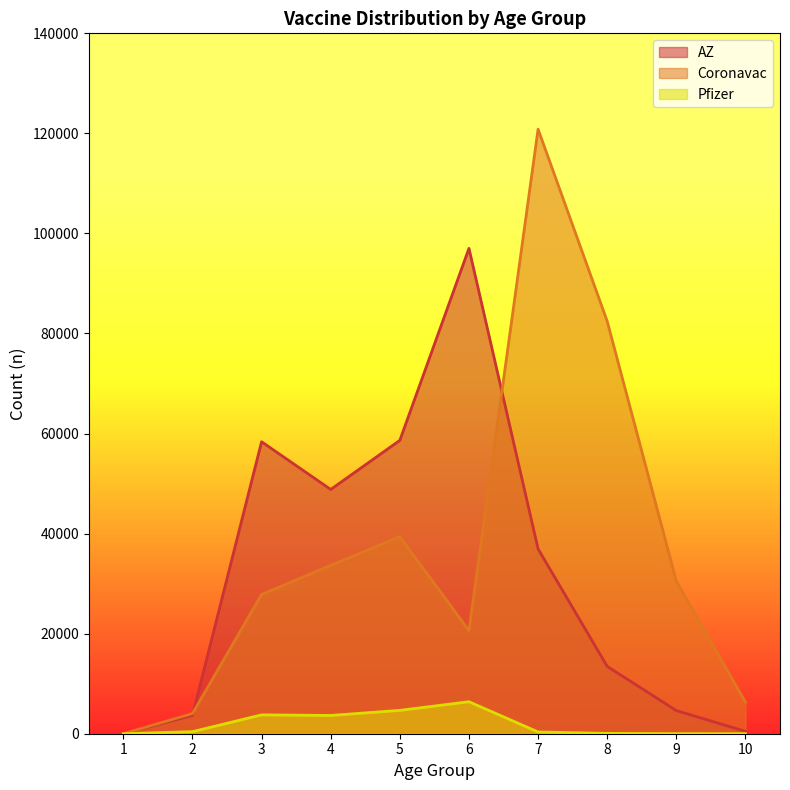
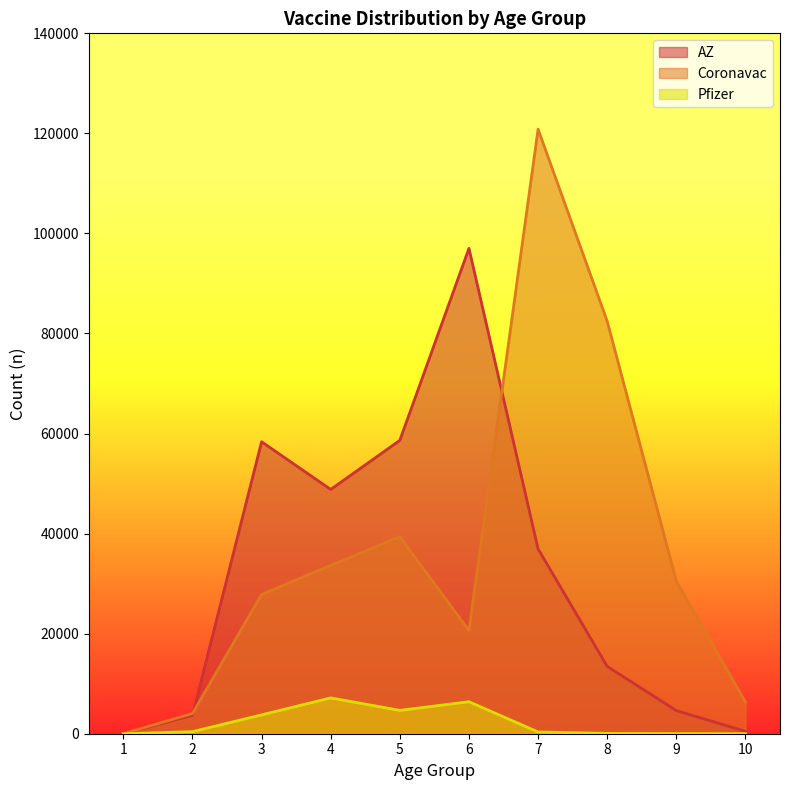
  {
    "AZ": {
      "3": 58000,
      "4": 49000,
      "5": 59000,
      "6": 97000,
      "7": 37000,
      "8": 13000,
      "9": 5000
    },
    "Coronavac": {
      "3": 28000,
      "4": 34000,
      "5": 39000,
      "6": 21000,
      "7": 121000,
      "8": 82000,
      "9": 30000,
      "10": 6000
    },
    "Pfizer": {
      "2": 0,
      "3": 4000,
-     "4": 4000,
+     "4": 7000,
      "5": 5000,
      "6": 6000,
      "7": 0,
      "8": 0,
      "9": 0
    }
  }
